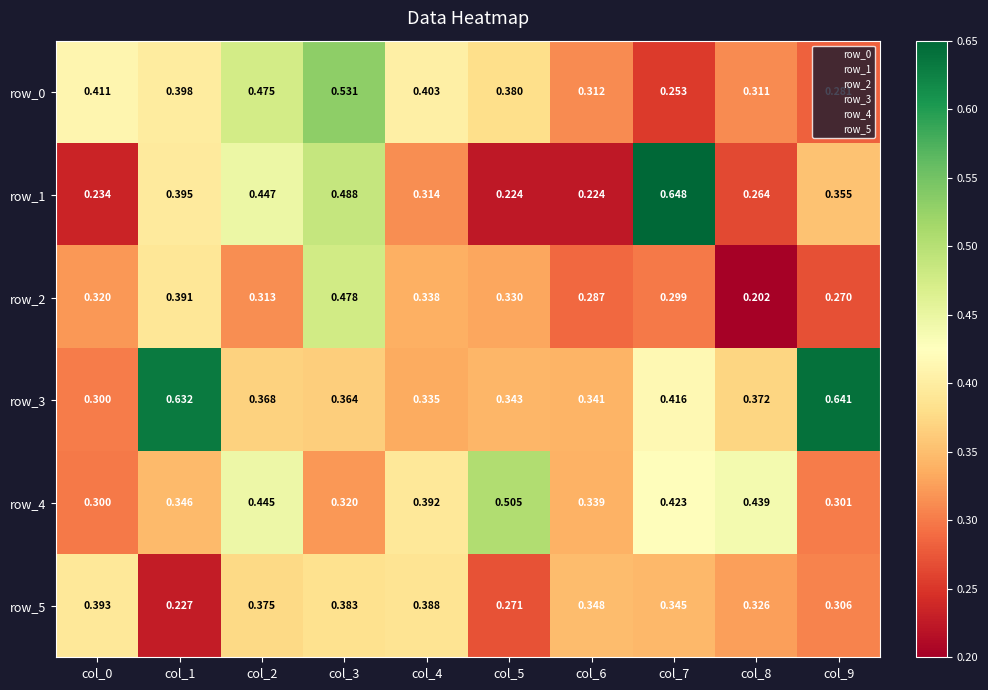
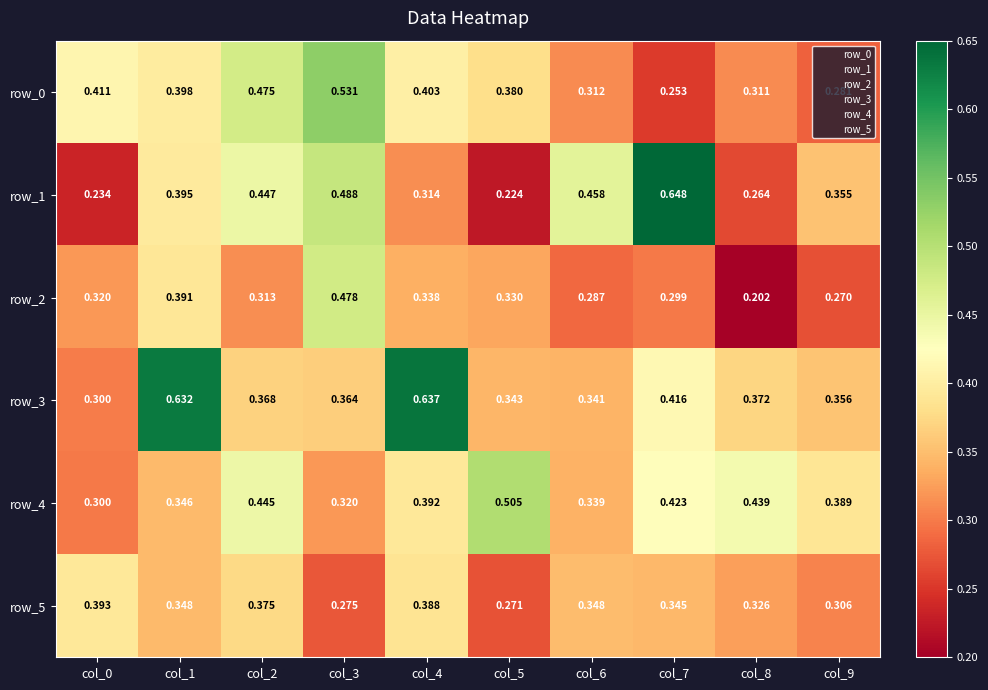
  {
    "row_0": {
      "col_0": 0.411,
      "col_1": 0.398,
      "col_2": 0.475,
      "col_3": 0.531,
      "col_4": 0.403,
      "col_5": 0.380,
      "col_6": 0.312,
      "col_7": 0.253,
      "col_8": 0.311
    },
    "row_1": {
      "col_0": 0.234,
      "col_1": 0.395,
      "col_2": 0.447,
      "col_3": 0.488,
      "col_4": 0.314,
      "col_5": 0.224,
-     "col_6": 0.224,
+     "col_6": 0.458,
      "col_7": 0.648,
      "col_8": 0.264,
      "col_9": 0.355
    },
    "row_2": {
      "col_0": 0.320,
      "col_1": 0.391,
      "col_2": 0.313,
      "col_3": 0.478,
      "col_4": 0.338,
      "col_5": 0.330,
      "col_6": 0.287,
      "col_7": 0.299,
      "col_8": 0.202,
      "col_9": 0.270
    },
    "row_3": {
      "col_0": 0.300,
      "col_1": 0.632,
      "col_2": 0.368,
      "col_3": 0.364,
-     "col_4": 0.335,
+     "col_4": 0.637,
      "col_5": 0.343,
      "col_6": 0.341,
      "col_7": 0.416,
      "col_8": 0.372,
-     "col_9": 0.641
+     "col_9": 0.356
    },
    "row_4": {
      "col_0": 0.300,
      "col_1": 0.346,
      "col_2": 0.445,
      "col_3": 0.320,
      "col_4": 0.392,
      "col_5": 0.505,
      "col_6": 0.339,
      "col_7": 0.423,
      "col_8": 0.439,
-     "col_9": 0.301
+     "col_9": 0.389
    },
    "row_5": {
      "col_0": 0.393,
-     "col_1": 0.227,
+     "col_1": 0.348,
      "col_2": 0.375,
-     "col_3": 0.383,
+     "col_3": 0.275,
      "col_4": 0.388,
      "col_5": 0.271,
      "col_6": 0.348,
      "col_7": 0.345,
      "col_8": 0.326,
      "col_9": 0.306
    }
  }
